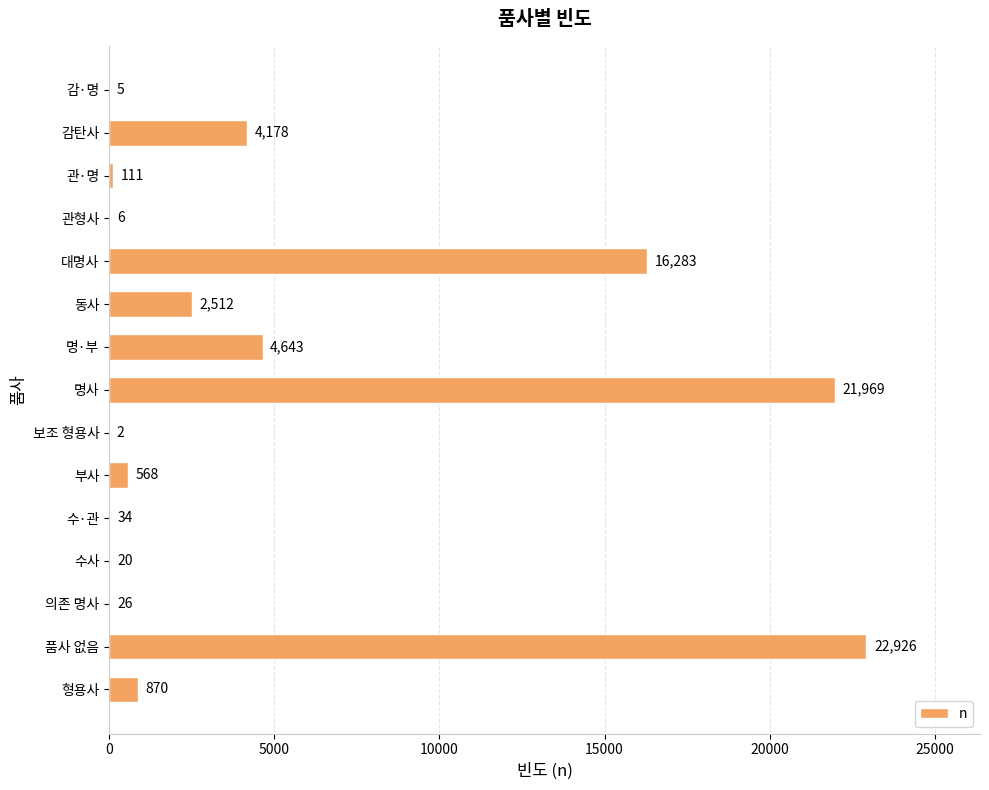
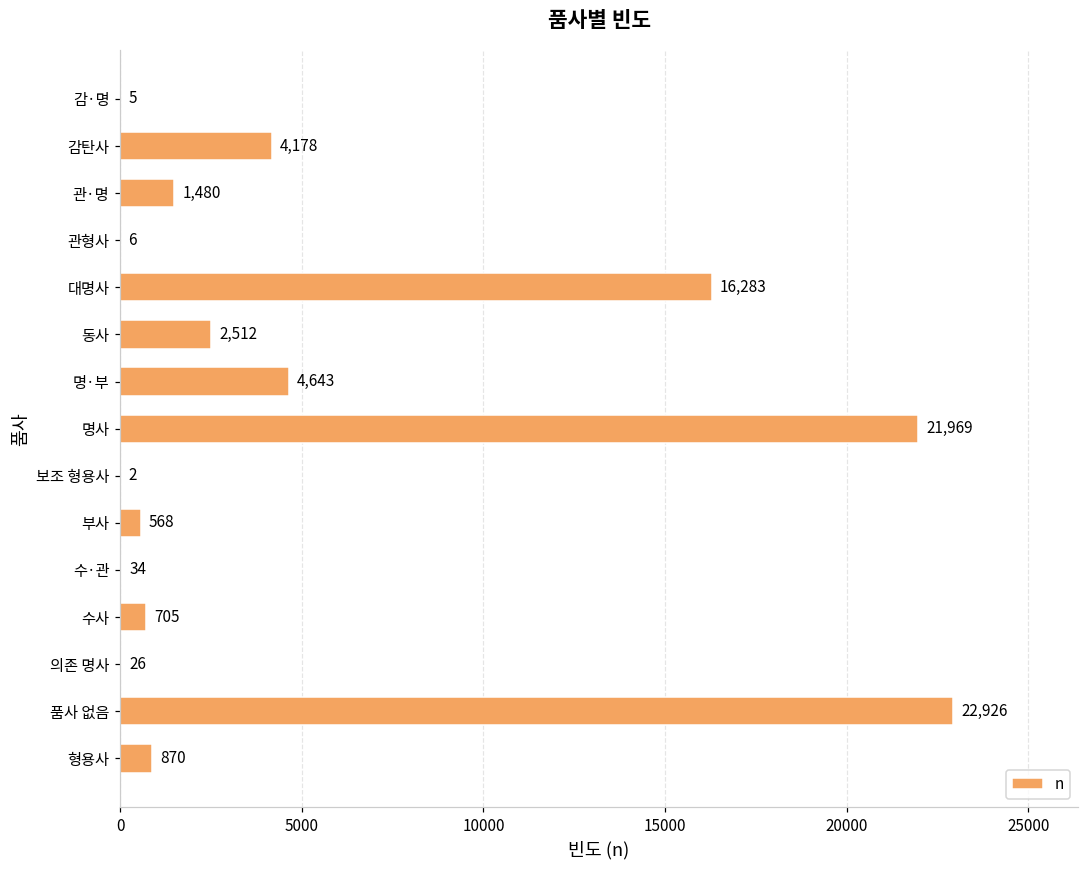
  {
    "감·명": "5",
    "감탄사": "4,178",
-   "관·명": "111",
+   "관·명": "1,480",
    "관형사": "6",
    "대명사": "16,283",
    "동사": "2,512",
    "명·부": "4,643",
    "명사": "21,969",
    "보조 형용사": "2",
    "부사": "568",
    "수·관": "34",
-   "수사": "20",
+   "수사": "705",
    "의존 명사": "26",
    "품사 없음": "22,926",
    "형용사": "870"
  }
